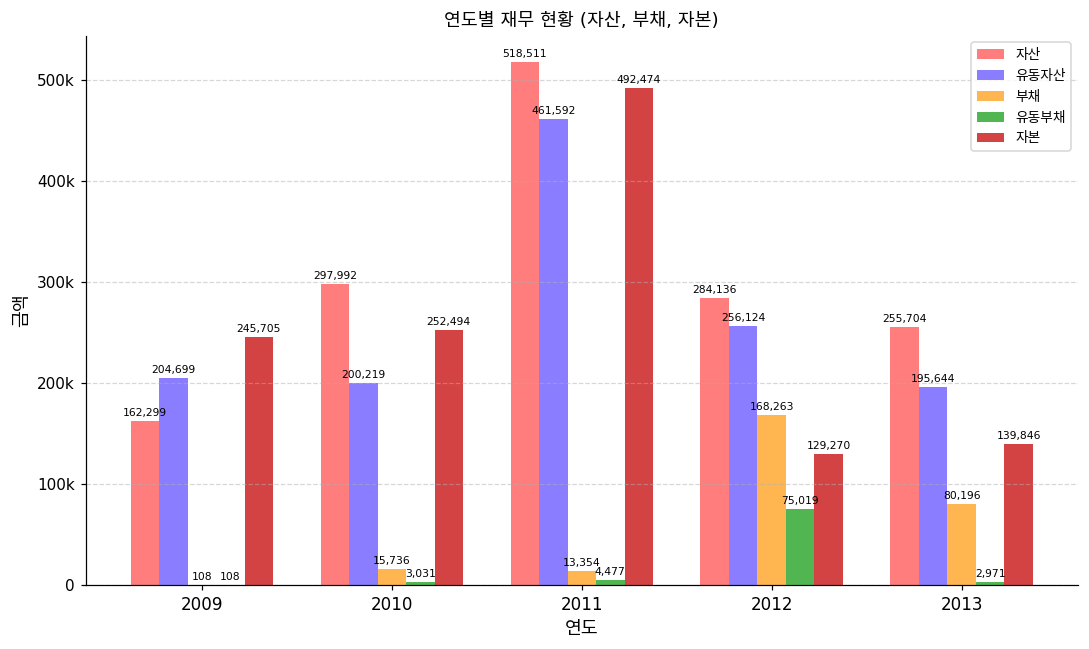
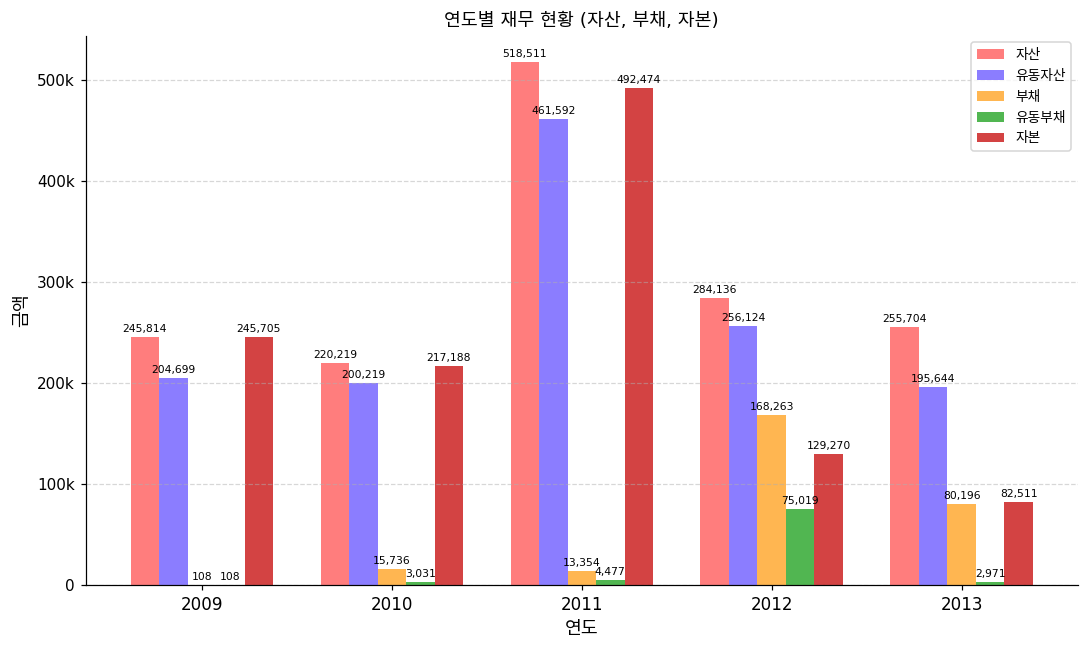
  {
    "자산": {
-     "2009": "162,299",
-     "2010": "297,992",
+     "2009": "245,814",
+     "2010": "220,219",
      "2011": "518,511",
      "2012": "284,136",
      "2013": "255,704"
    },
    "유동자산": {
      "2009": "204,699",
      "2010": "200,219",
      "2011": "461,592",
      "2012": "256,124",
      "2013": "195,644"
    },
    "부채": {
      "2009": "108",
      "2010": "15,736",
      "2011": "13,354",
      "2012": "168,263",
      "2013": "80,196"
    },
    "유동부채": {
      "2009": "108",
      "2010": "3,031",
      "2011": "4,477",
      "2012": "75,019",
      "2013": "2,971"
    },
    "자본": {
      "2009": "245,705",
-     "2010": "252,494",
+     "2010": "217,188",
      "2011": "492,474",
      "2012": "129,270",
-     "2013": "139,846"
+     "2013": "82,511"
    }
  }
